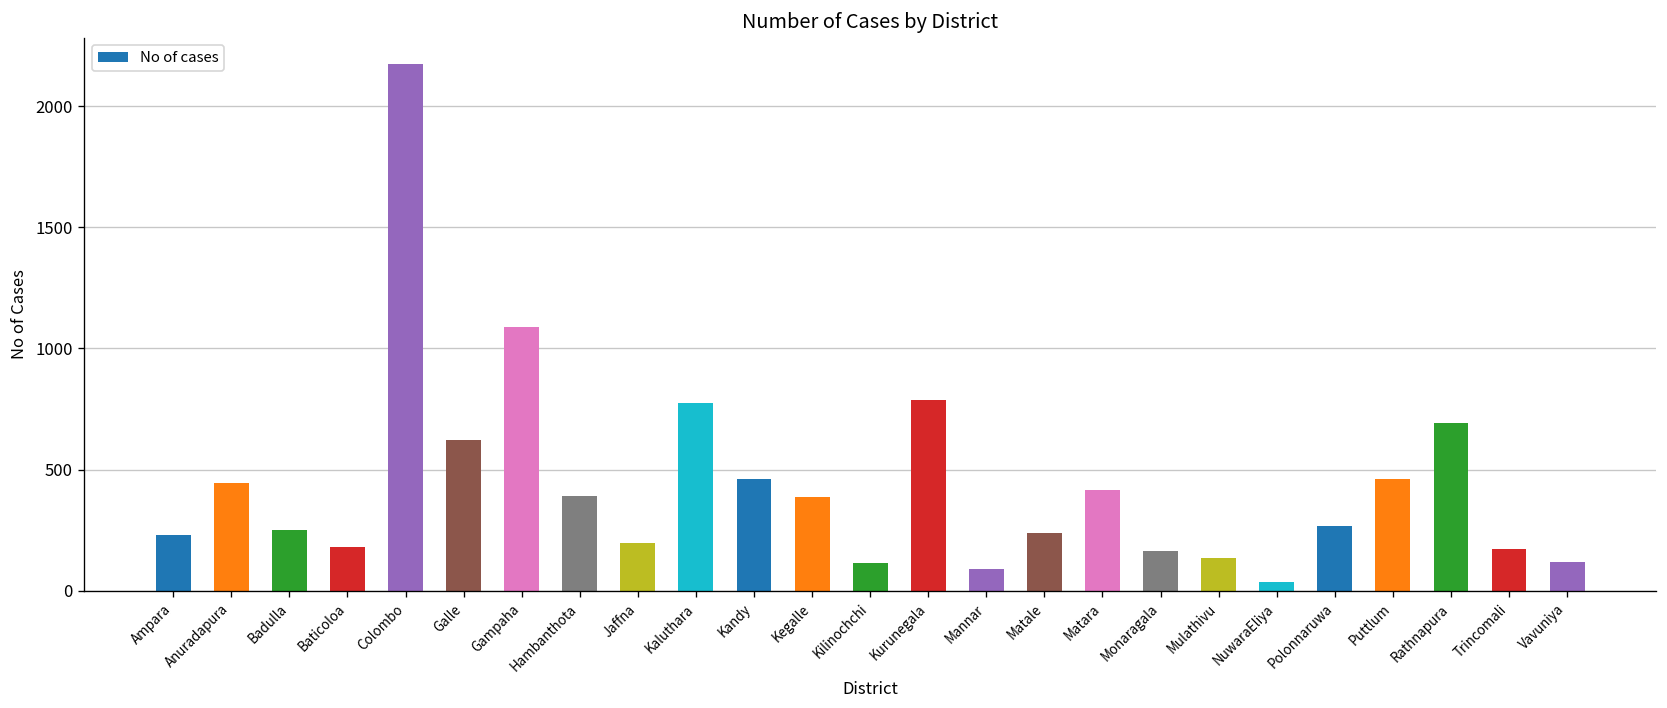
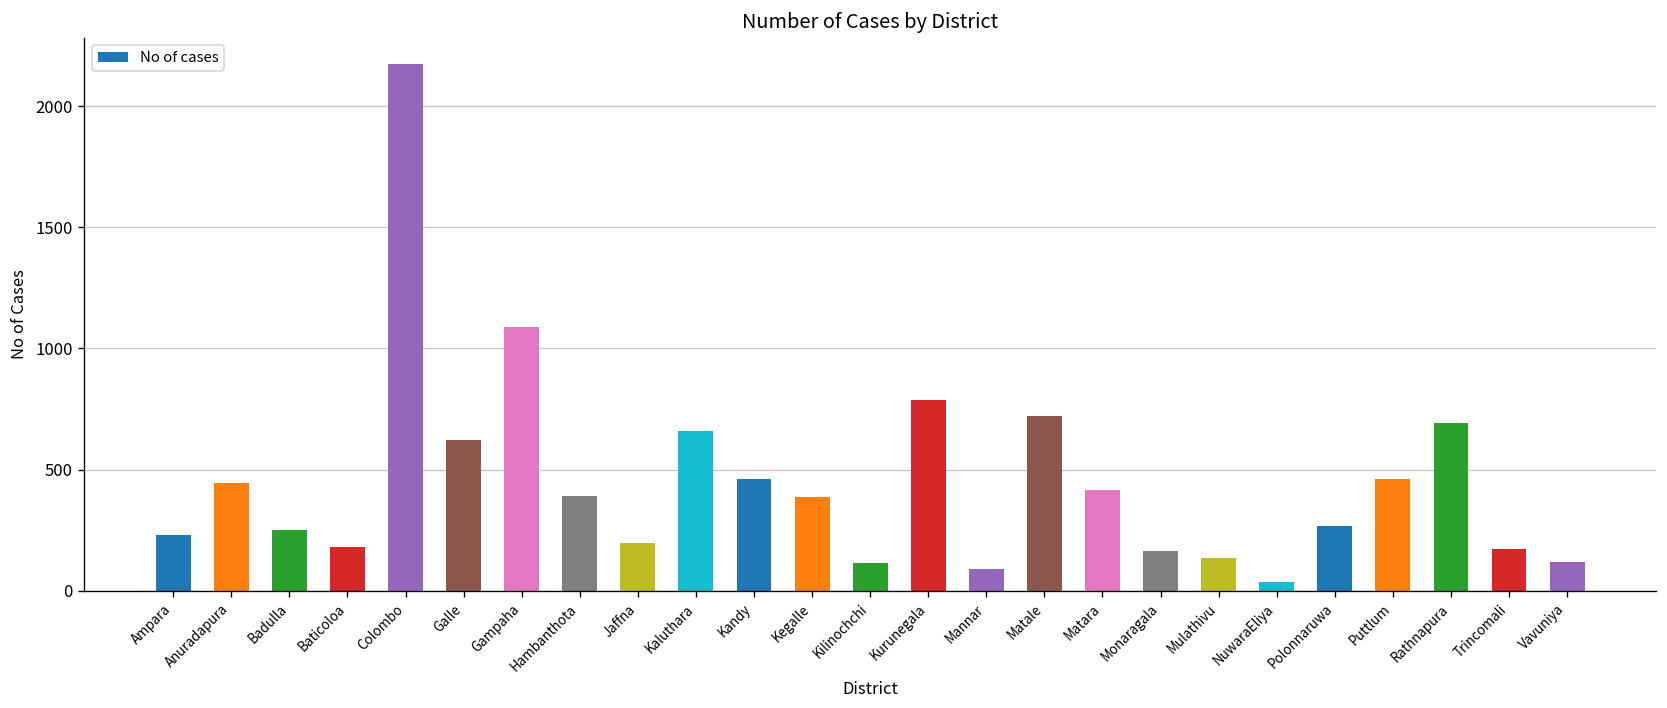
  {
    "Ampara": 230,
    "Anuradapura": 450,
    "Badulla": 250,
    "Baticoloa": 180,
    "Colombo": 2180,
    "Galle": 620,
    "Gampaha": 1090,
    "Hambanthota": 390,
    "Jaffna": 200,
-   "Kaluthara": 780,
+   "Kaluthara": 660,
    "Kandy": 460,
    "Kegalle": 390,
    "Kilinochchi": 120,
    "Kurunegala": 790,
    "Mannar": 90,
-   "Matale": 240,
+   "Matale": 720,
    "Matara": 420,
    "Monaragala": 160,
    "Mulathivu": 130,
    "NuwaraEliya": 40,
    "Polonnaruwa": 270,
    "Puttlum": 460,
    "Rathnapura": 690,
    "Trincomali": 170,
    "Vavuniya": 120
  }
